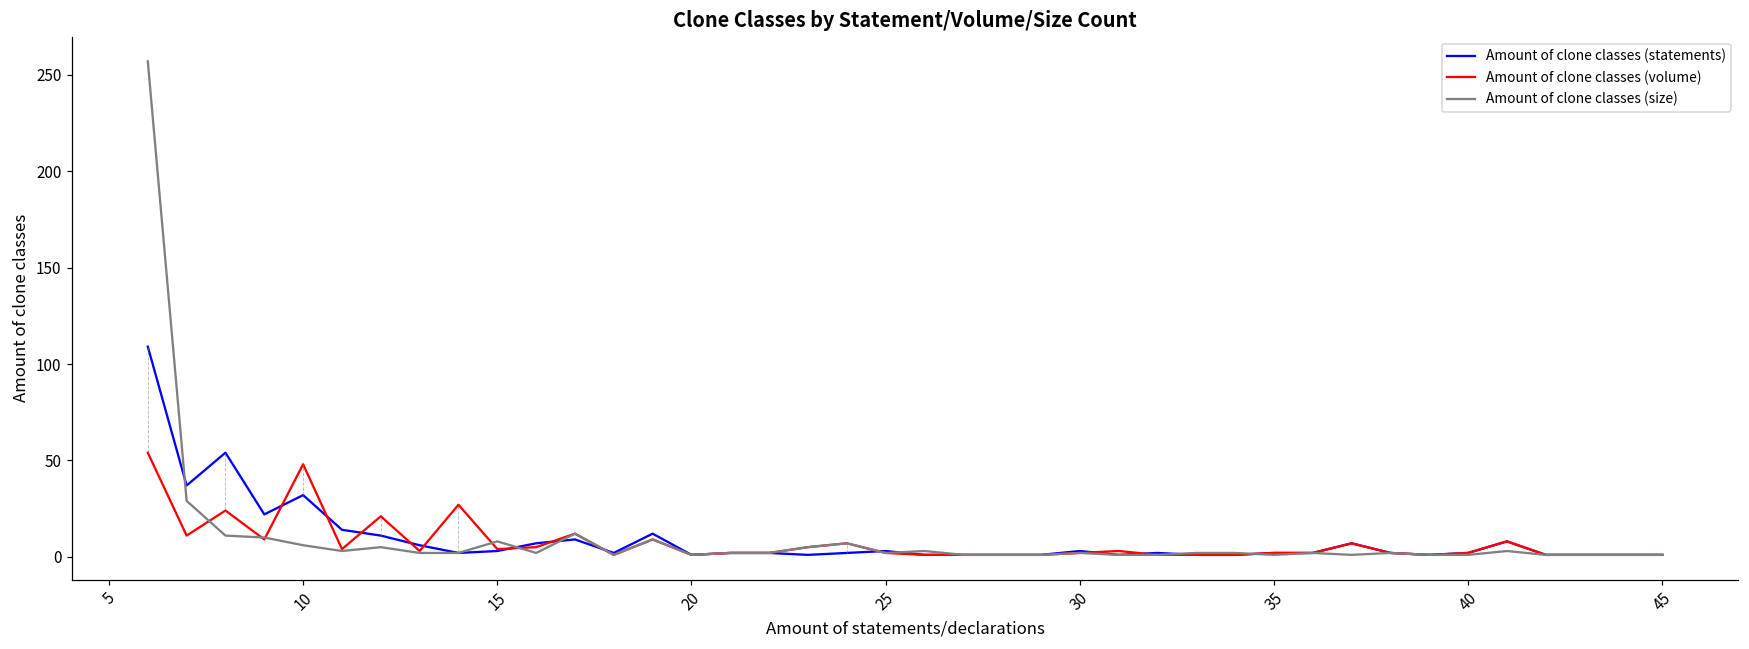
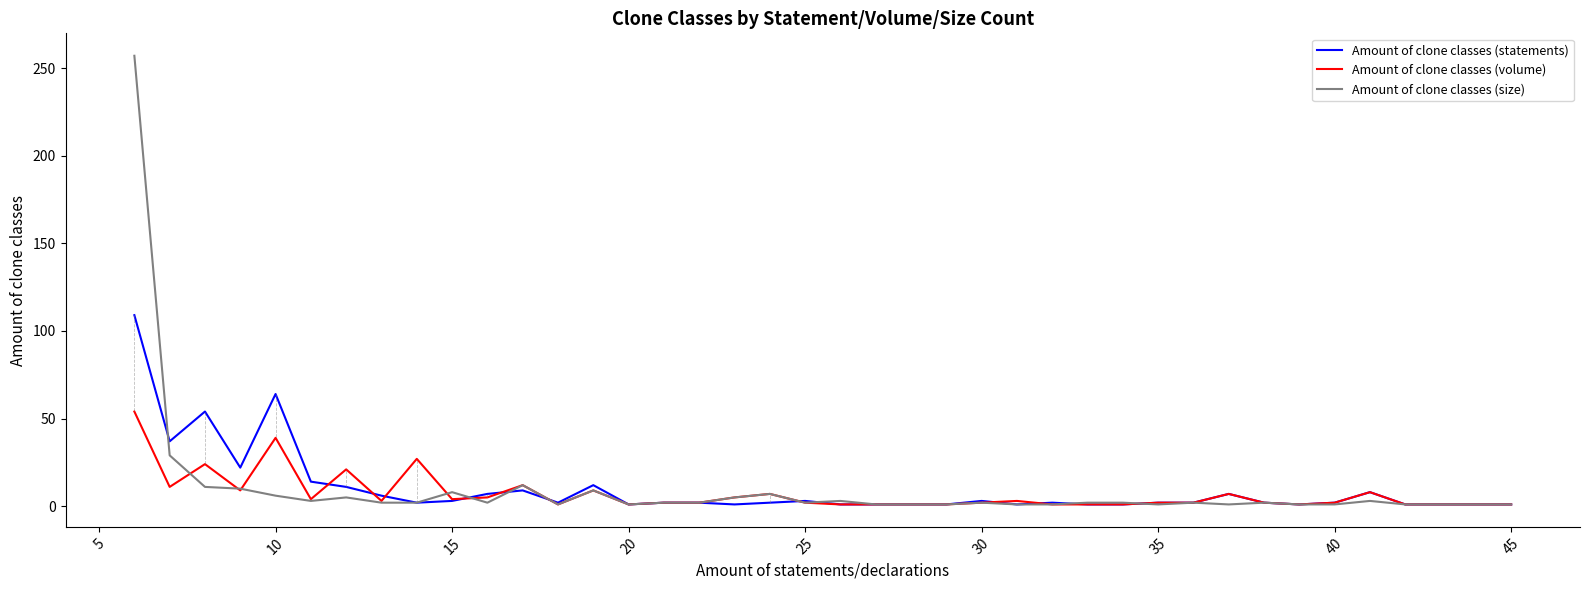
  {
    "Amount of clone classes (statements)": {
-     "10": 32
+     "10": 64
    },
    "Amount of clone classes (volume)": {
-     "10": 48
+     "10": 39
    }
  }
